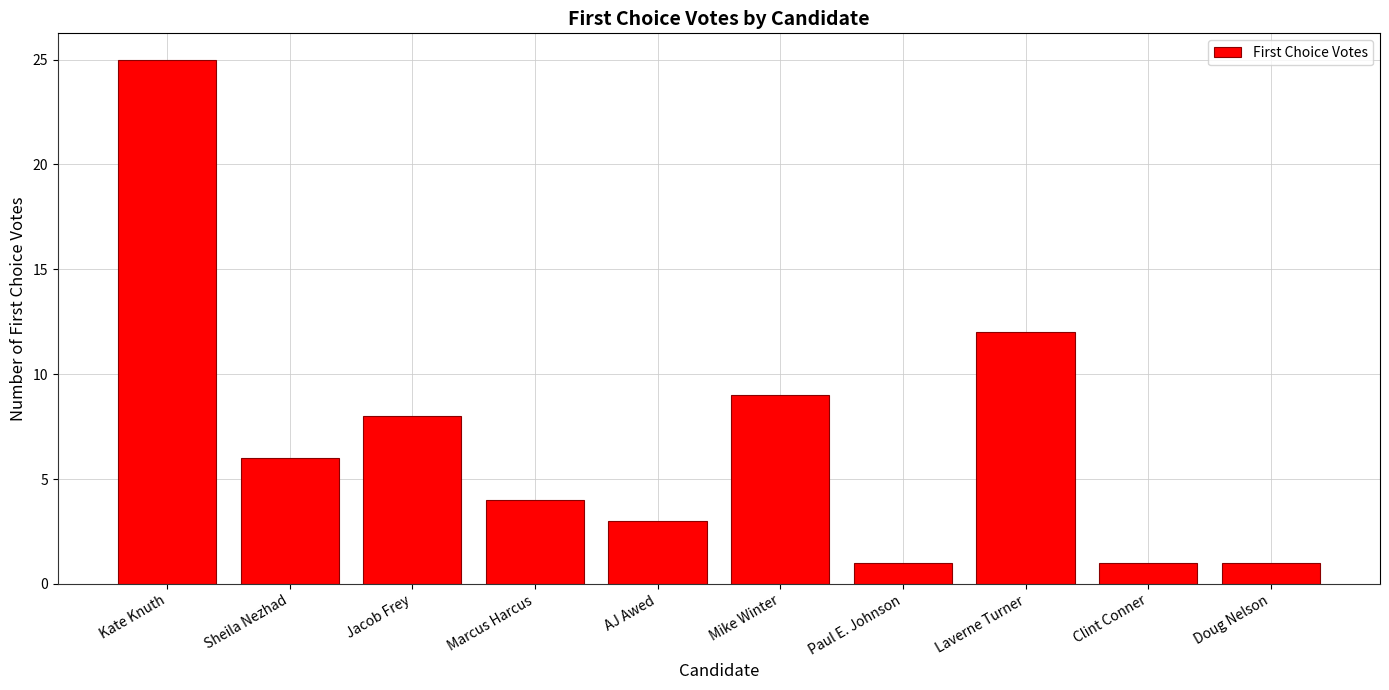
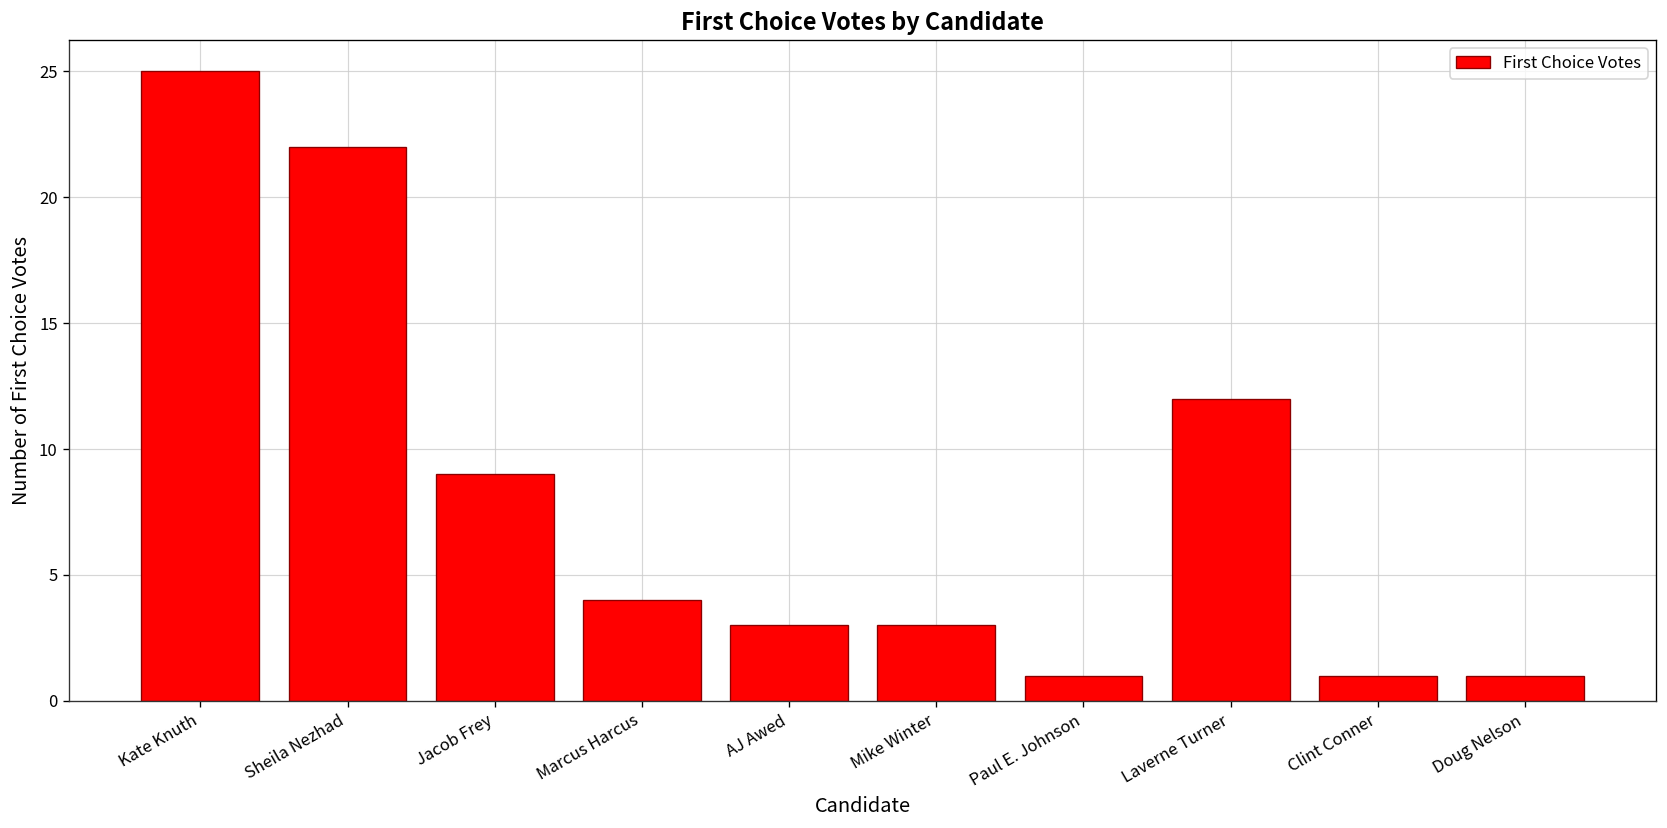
  {
    "Kate Knuth": 25,
-   "Sheila Nezhad": 6,
-   "Jacob Frey": 8,
+   "Sheila Nezhad": 22,
+   "Jacob Frey": 9,
    "Marcus Harcus": 4,
    "AJ Awed": 3,
-   "Mike Winter": 9,
+   "Mike Winter": 3,
    "Paul E. Johnson": 1,
    "Laverne Turner": 12,
    "Clint Conner": 1,
    "Doug Nelson": 1
  }
